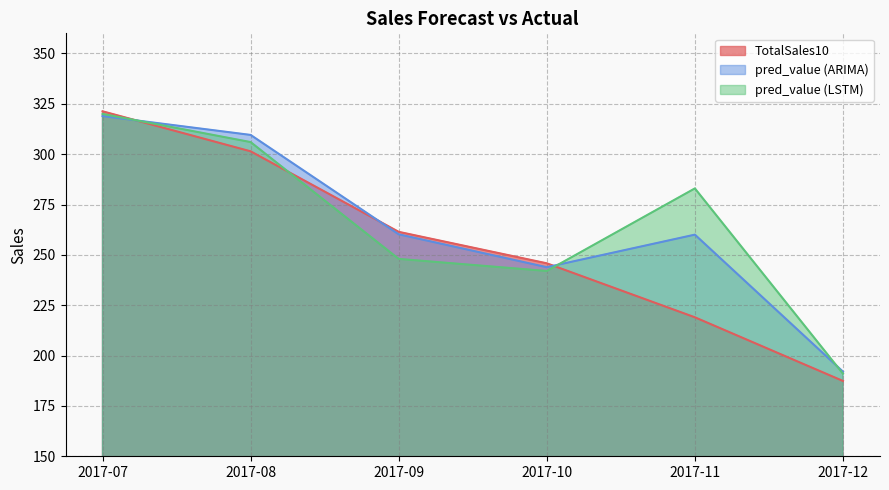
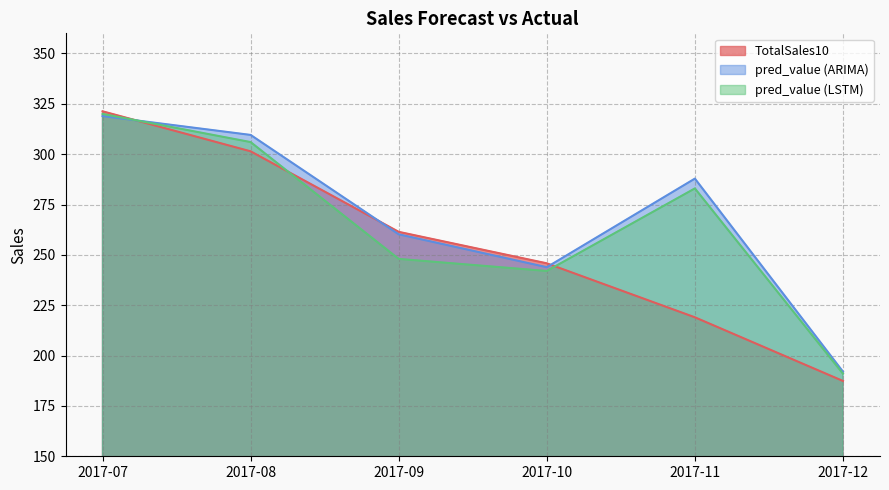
  {
    "TotalSales10": {
      "2017-07": 321,
      "2017-08": 301,
      "2017-10": 246,
      "2017-11": 219,
      "2017-12": 187
    },
    "pred_value (ARIMA)": {
      "2017-08": 310,
      "2017-10": 244,
-     "2017-11": 260
+     "2017-11": 288
    },
    "pred_value (LSTM)": {
      "2017-08": 306,
      "2017-09": 248,
      "2017-10": 242,
      "2017-11": 283
    }
  }
